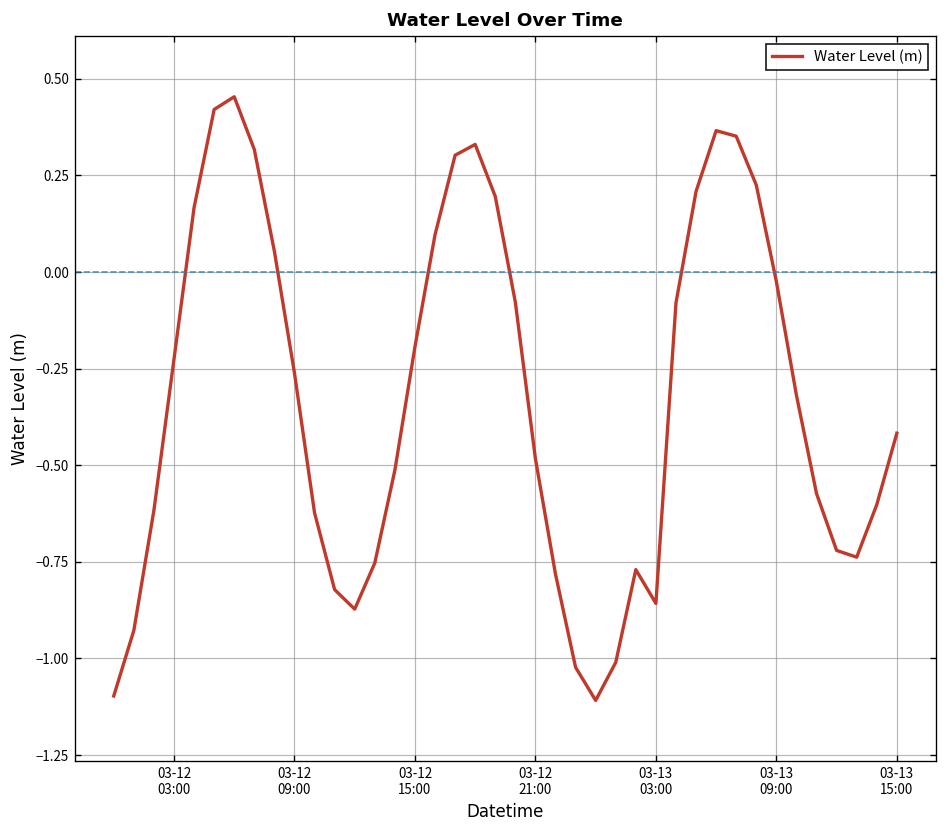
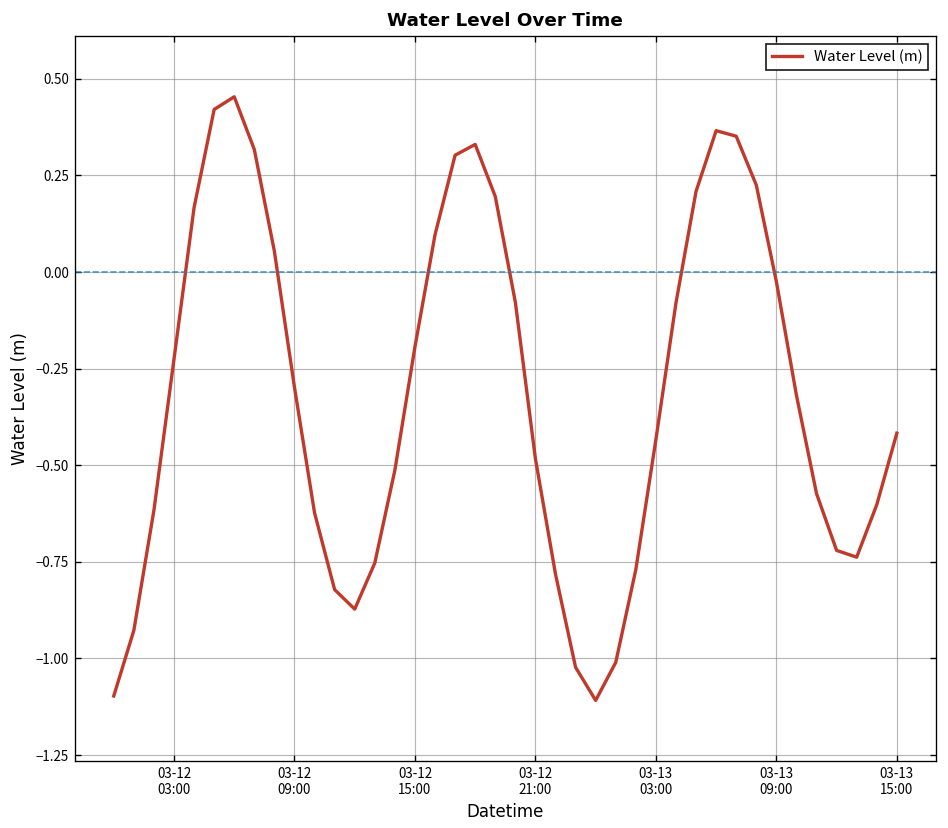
  {
    "03-12 03:00": -0.23,
-   "03-12 09:00": -0.26,
+   "03-12 09:00": -0.30,
    "03-12 15:00": -0.19,
    "03-12 21:00": -0.48,
-   "03-13 03:00": -0.86,
+   "03-13 03:00": -0.43,
    "03-13 09:00": -0.02,
    "03-13 15:00": -0.42
  }
